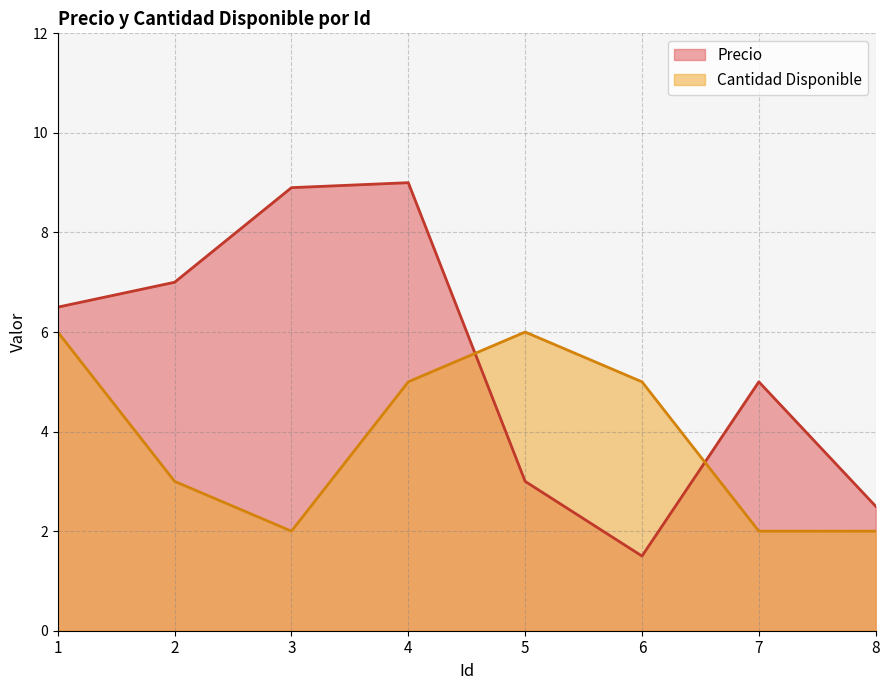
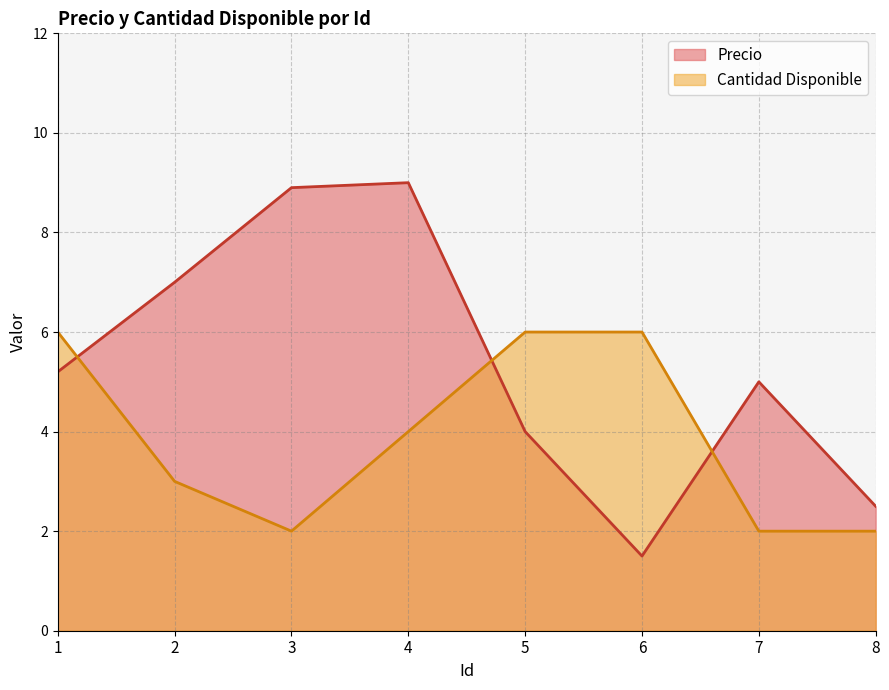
  {
    "Precio": {
-     "1": 6.5,
+     "1": 5.2,
      "2": 7.0,
      "3": 8.9,
      "4": 9.0,
-     "5": 3,
+     "5": 4,
      "6": 1.5,
      "7": 5.0,
      "8": 2.5
    },
    "Cantidad Disponible": {
      "1": 6,
      "2": 3,
      "3": 2,
-     "4": 5,
+     "4": 4,
      "5": 6,
-     "6": 5,
+     "6": 6,
      "7": 2,
      "8": 2
    }
  }
